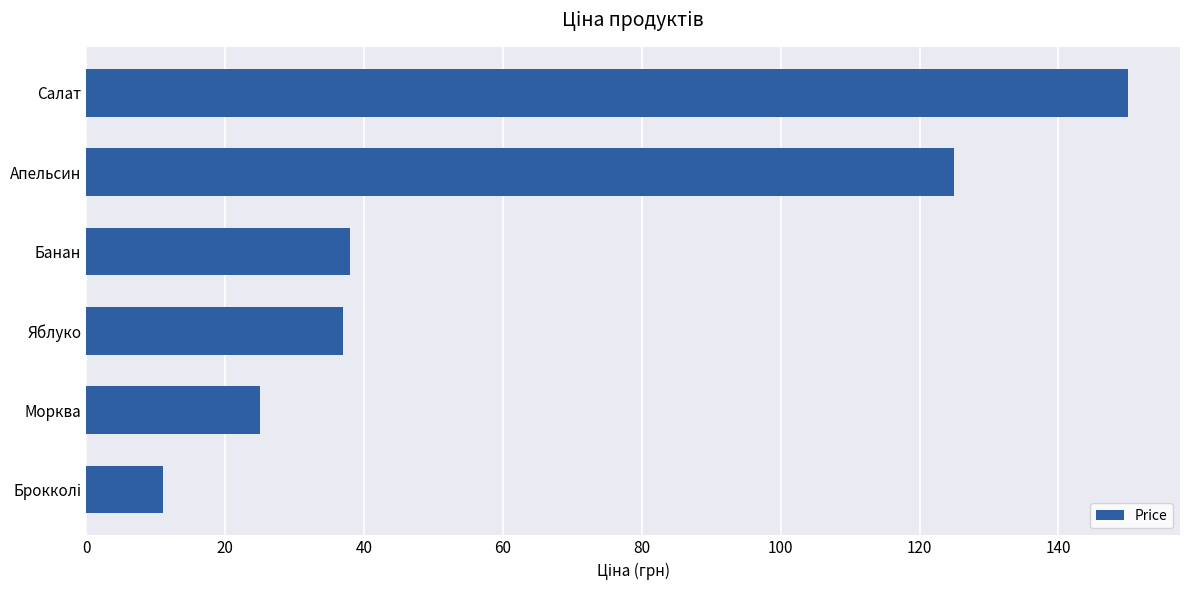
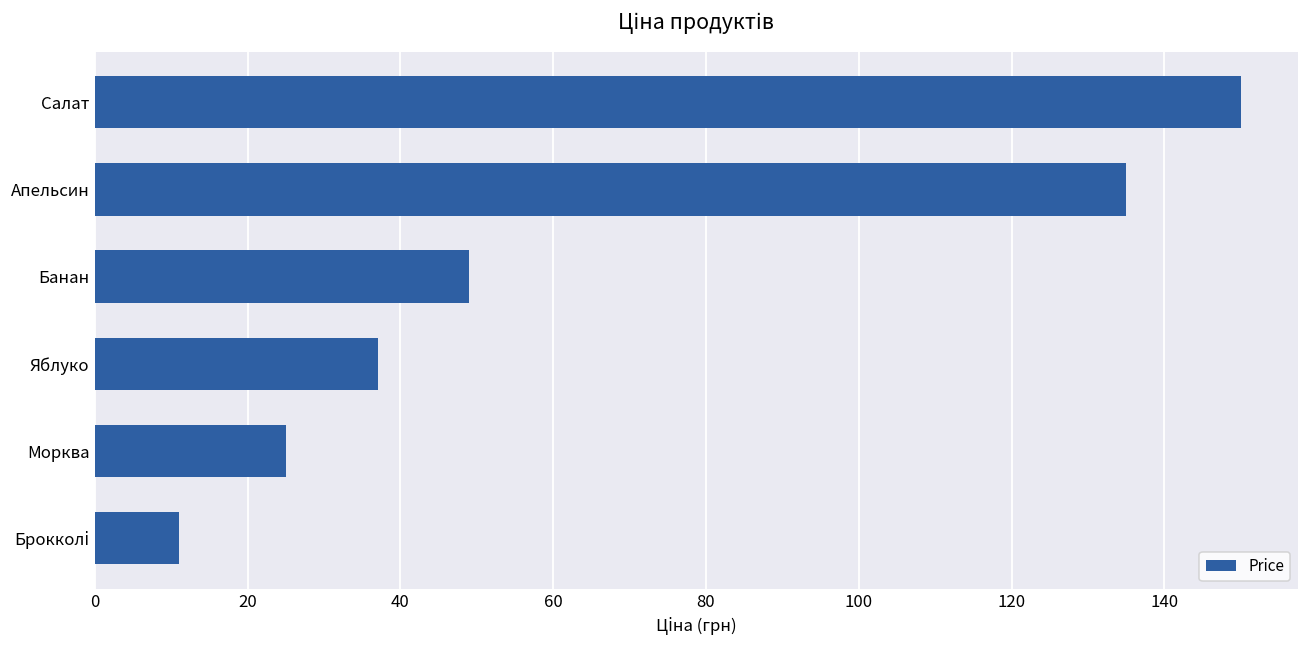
  {
    "Салат": 150,
-   "Апельсин": 125,
-   "Банан": 38,
+   "Апельсин": 135,
+   "Банан": 49,
    "Яблуко": 37,
    "Морква": 25,
    "Брокколі": 11
  }
